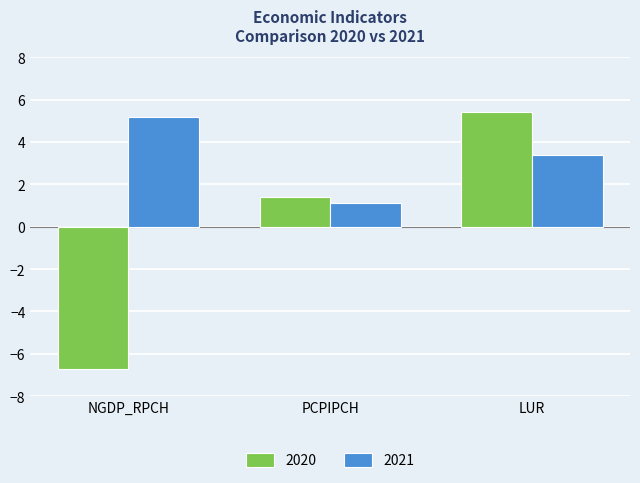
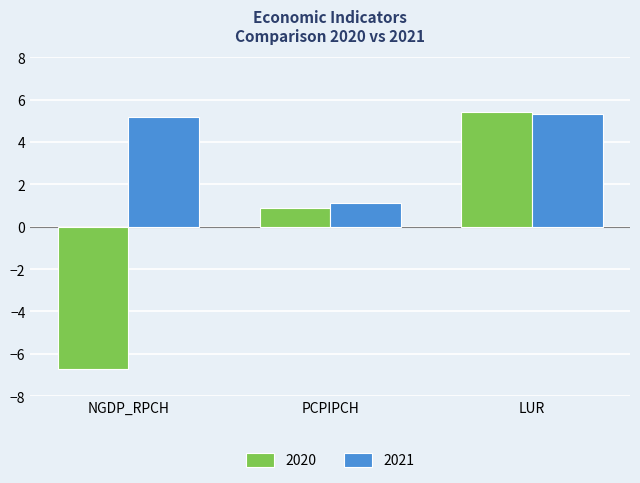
  {
    "2020": {
      "NGDP_RPCH": -6.7,
-     "PCPIPCH": 1.4,
+     "PCPIPCH": 0.9,
      "LUR": 5.4
    },
    "2021": {
      "NGDP_RPCH": 5.2,
      "PCPIPCH": 1.1,
-     "LUR": 3.4
+     "LUR": 5.3
    }
  }
